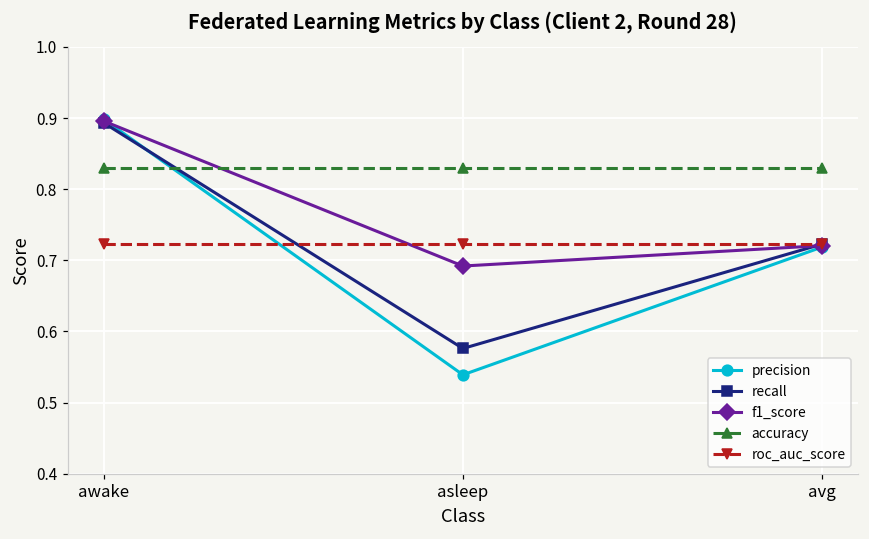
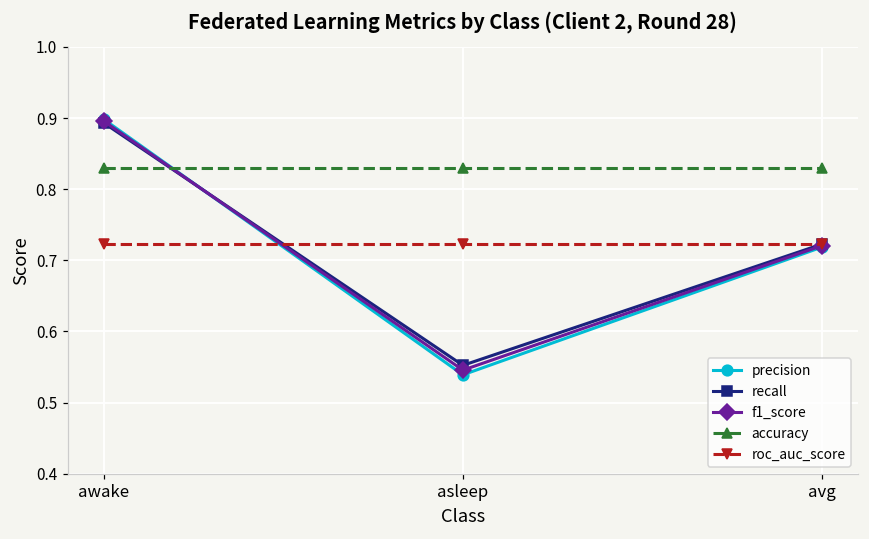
  {
    "precision": {
      "asleep": 0.54
    },
    "recall": {
-     "asleep": 0.58
+     "asleep": 0.55
    },
    "f1_score": {
-     "asleep": 0.69
+     "asleep": 0.55
    },
    "accuracy": {
      "awake": 0.83,
      "asleep": 0.83,
      "avg": 0.83
    },
    "roc_auc_score": {
      "awake": 0.72,
      "asleep": 0.72
    }
  }
